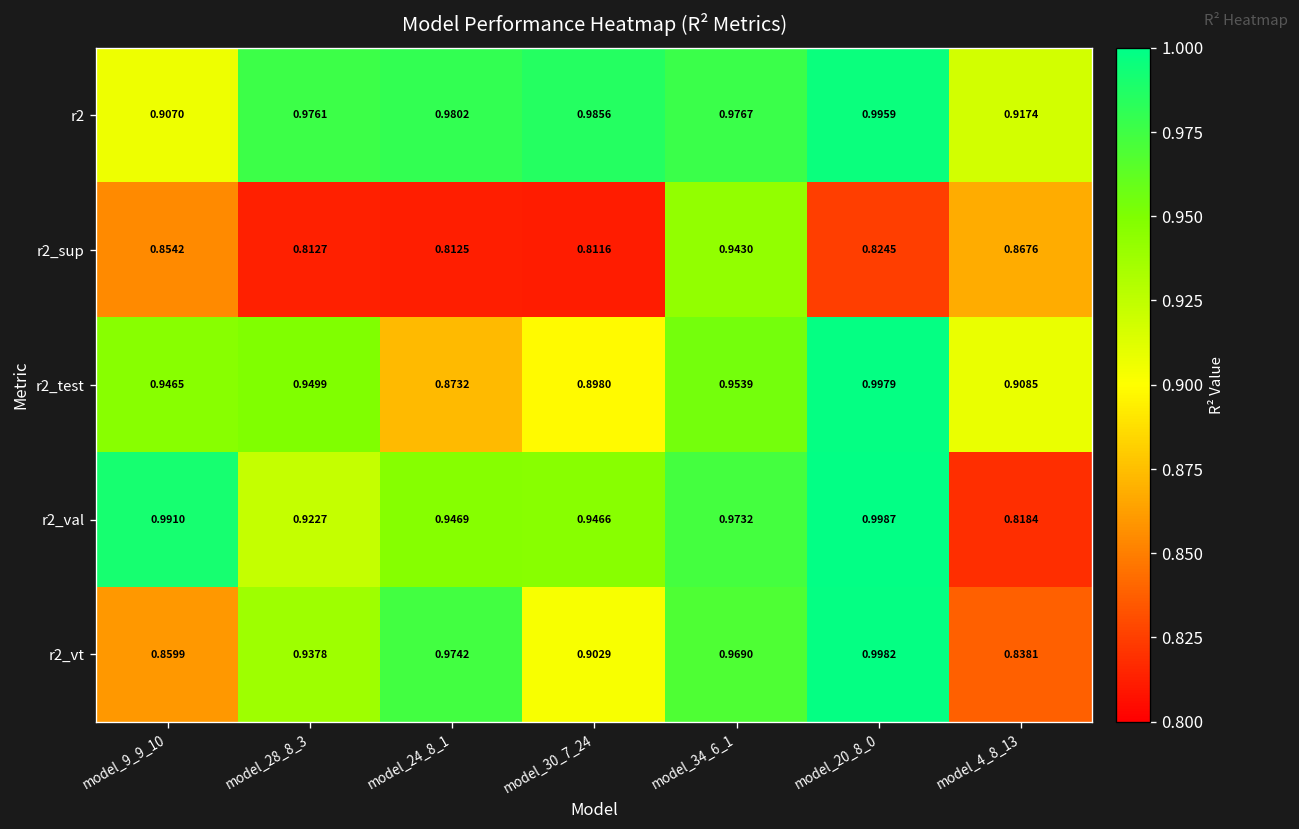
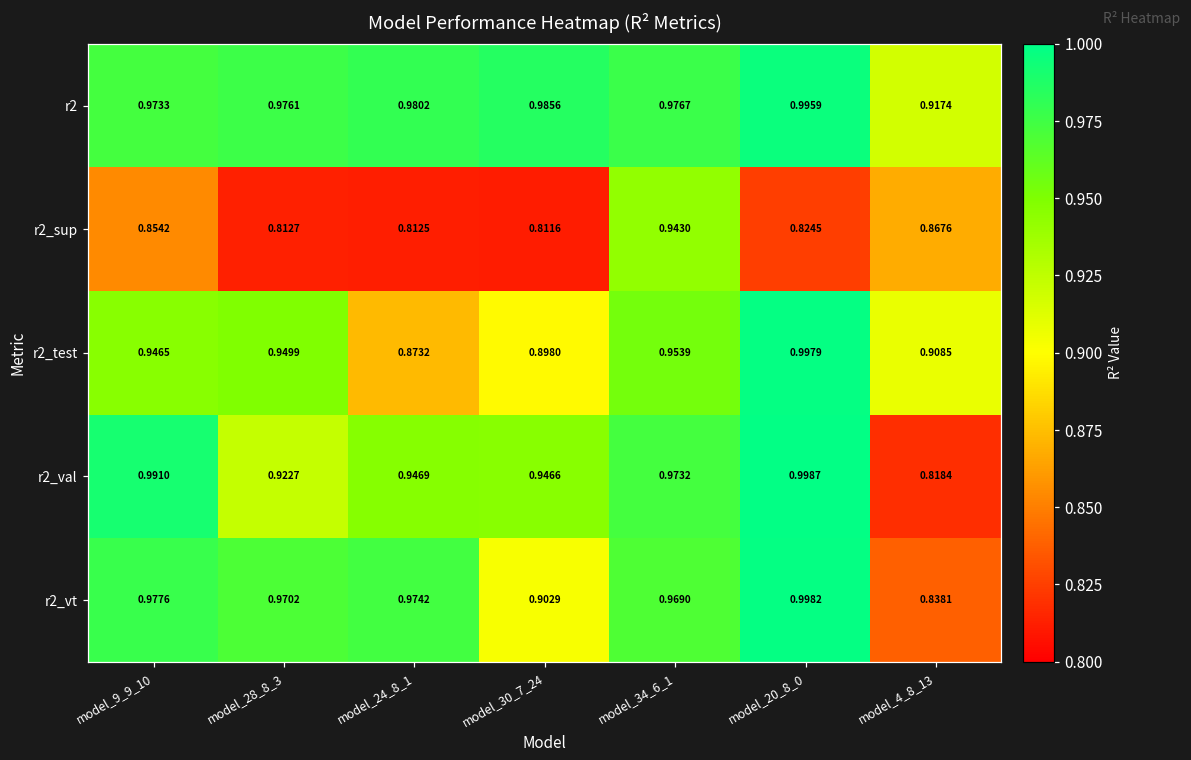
  {
    "r2": {
-     "model_9_9_10": 0.9070,
+     "model_9_9_10": 0.9733,
      "model_28_8_3": 0.9761,
      "model_24_8_1": 0.9802,
      "model_30_7_24": 0.9856,
      "model_34_6_1": 0.9767,
      "model_20_8_0": 0.9959,
      "model_4_8_13": 0.9174
    },
    "r2_sup": {
      "model_9_9_10": 0.8542,
      "model_28_8_3": 0.8127,
      "model_24_8_1": 0.8125,
      "model_30_7_24": 0.8116,
      "model_34_6_1": 0.9430,
      "model_20_8_0": 0.8245,
      "model_4_8_13": 0.8676
    },
    "r2_test": {
      "model_9_9_10": 0.9465,
      "model_28_8_3": 0.9499,
      "model_24_8_1": 0.8732,
      "model_30_7_24": 0.8980,
      "model_34_6_1": 0.9539,
      "model_20_8_0": 0.9979,
      "model_4_8_13": 0.9085
    },
    "r2_val": {
      "model_9_9_10": 0.9910,
      "model_28_8_3": 0.9227,
      "model_24_8_1": 0.9469,
      "model_30_7_24": 0.9466,
      "model_34_6_1": 0.9732,
      "model_20_8_0": 0.9987,
      "model_4_8_13": 0.8184
    },
    "r2_vt": {
-     "model_9_9_10": 0.8599,
-     "model_28_8_3": 0.9378,
+     "model_9_9_10": 0.9776,
+     "model_28_8_3": 0.9702,
      "model_24_8_1": 0.9742,
      "model_30_7_24": 0.9029,
      "model_34_6_1": 0.9690,
      "model_20_8_0": 0.9982,
      "model_4_8_13": 0.8381
    }
  }
